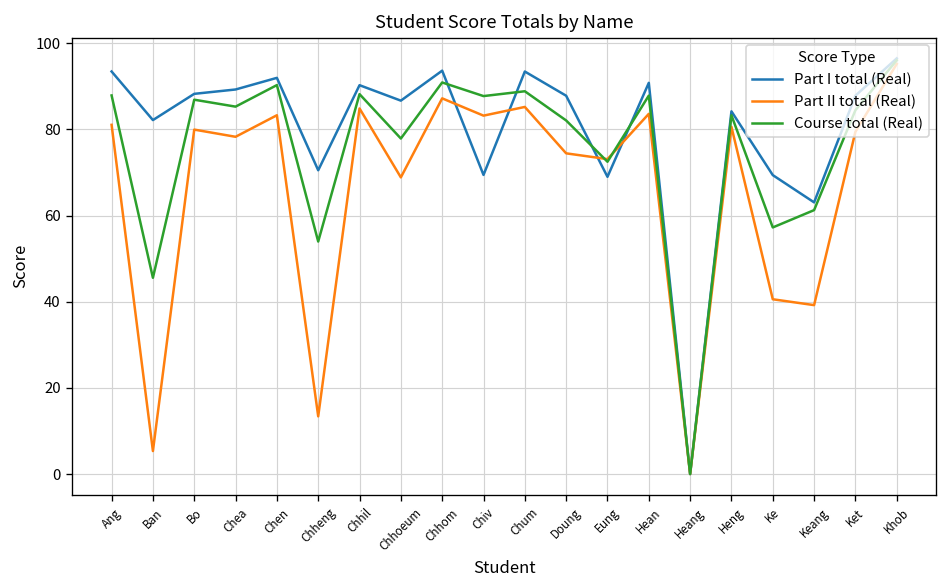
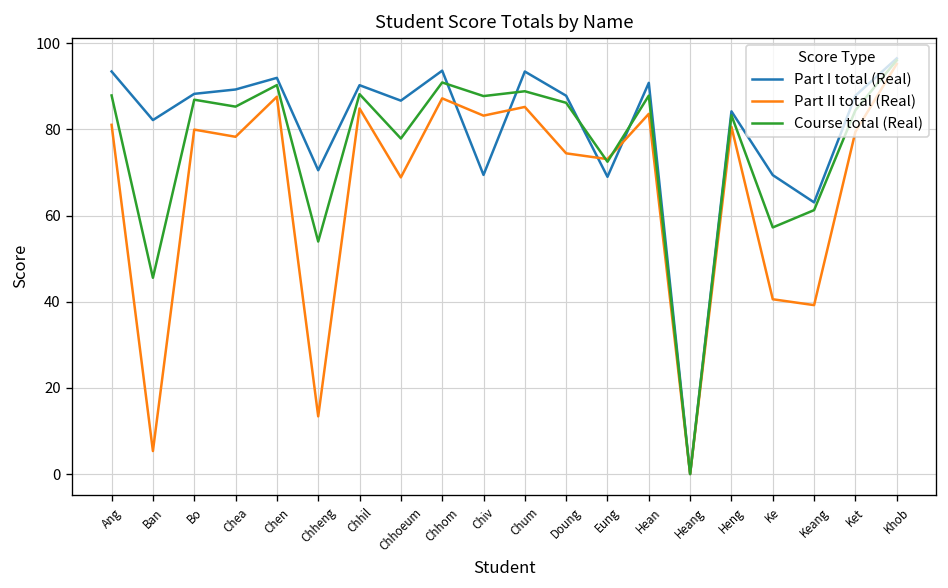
  {
    "Part I total (Real)": {
      "Ang": 93,
      "Ban": 82,
      "Bo": 88,
      "Chea": 89,
      "Chen": 92,
      "Chheng": 71,
      "Chhil": 90,
      "Chhoeum": 87,
      "Chhom": 94,
      "Chiv": 69,
      "Chum": 93,
      "Doung": 88,
      "Eung": 69,
      "Hean": 91,
      "Heng": 84,
      "Ke": 69,
      "Keang": 63
    },
    "Part II total (Real)": {
      "Ang": 81,
      "Ban": 5,
      "Bo": 80,
      "Chea": 78,
-     "Chen": 83,
+     "Chen": 88,
      "Chheng": 13,
      "Chhil": 85,
      "Chhoeum": 69,
      "Chhom": 87,
      "Chiv": 83,
      "Chum": 85,
      "Doung": 74,
      "Hean": 84,
      "Heng": 81,
      "Ke": 41,
      "Keang": 39
    },
    "Course total (Real)": {
      "Ang": 88,
      "Ban": 46,
      "Bo": 87,
      "Chea": 85,
      "Chen": 90,
      "Chheng": 54,
      "Chhil": 88,
      "Chhoeum": 78,
      "Chhom": 91,
      "Chiv": 88,
      "Chum": 89,
-     "Doung": 82,
+     "Doung": 86,
      "Hean": 88,
      "Heng": 83,
      "Ke": 57,
      "Keang": 61
    }
  }
